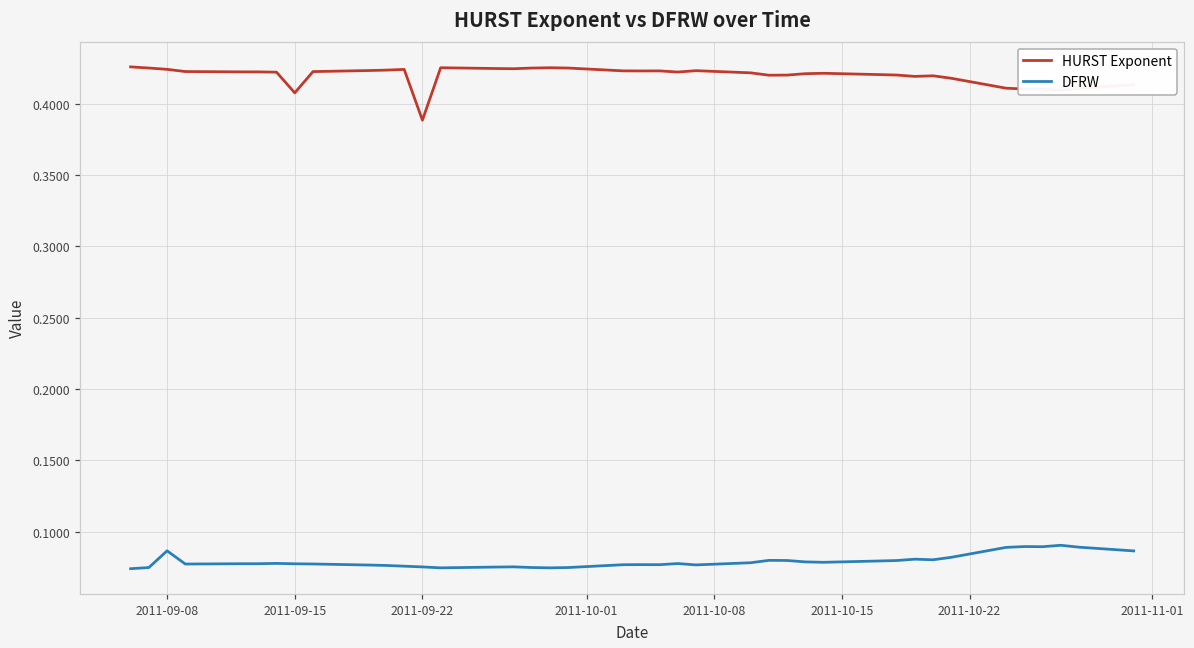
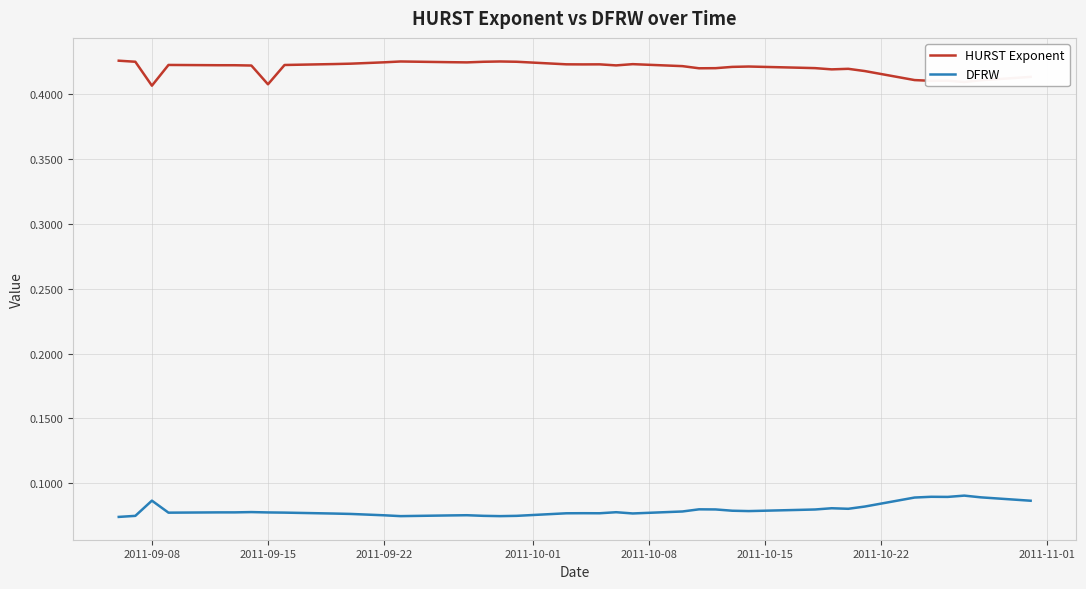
  {
    "HURST Exponent": {
-     "2011-09-08": 0.424,
+     "2011-09-08": 0.407,
      "2011-09-15": 0.408,
-     "2011-09-22": 0.389
+     "2011-09-22": 0.425
    },
    "DFRW": {
      "2011-09-08": 0.087,
      "2011-09-15": 0.078,
      "2011-09-22": 0.075
    }
  }
